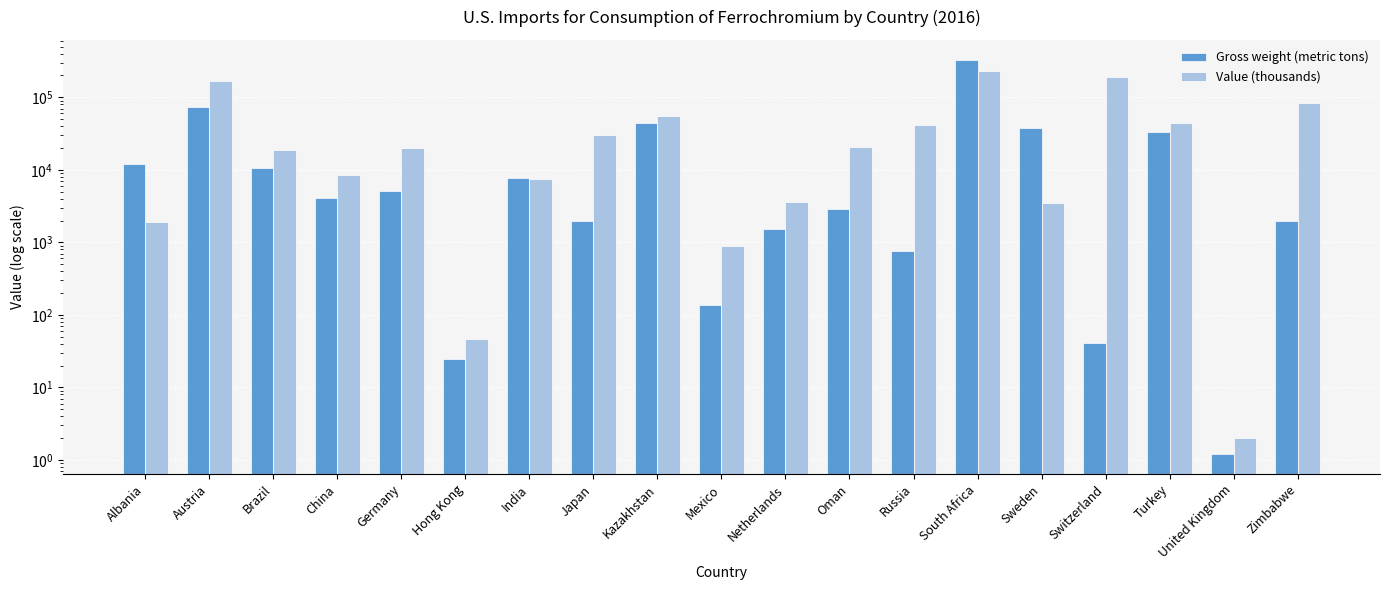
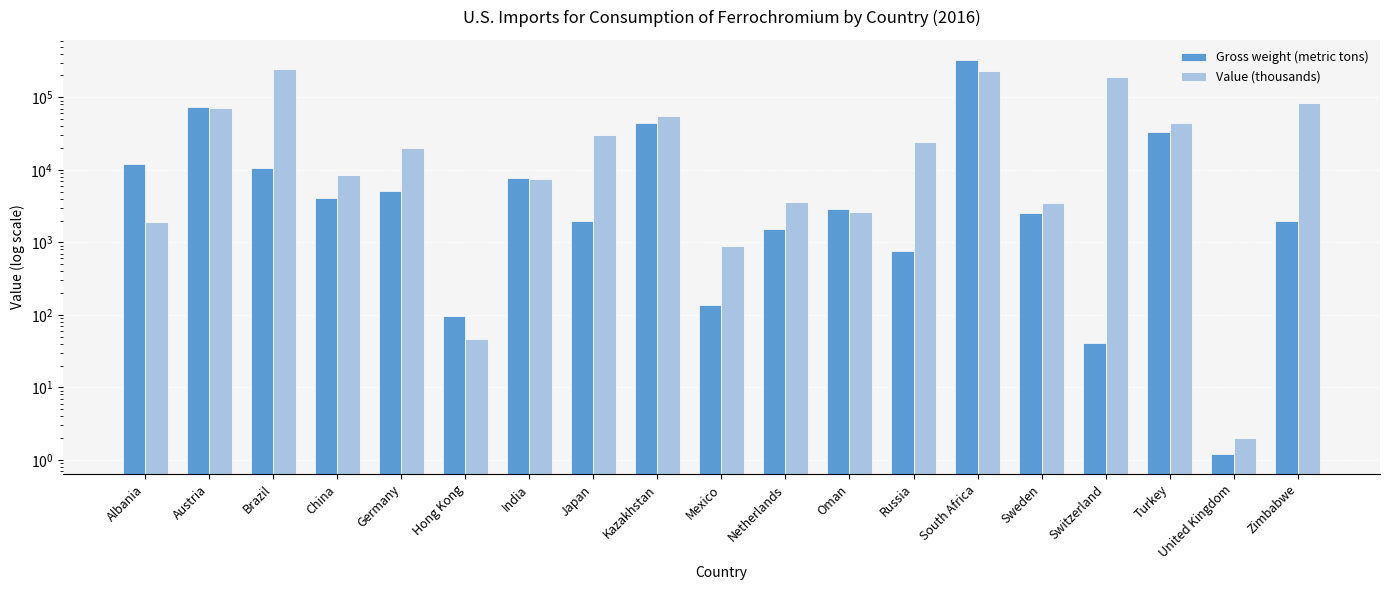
  {
    "Gross weight (metric tons)": {
      "Albania": 12000,
      "Austria": 70000,
      "Brazil": 11000,
      "China": 4000,
      "Germany": 5000,
-     "Hong Kong": 25,
+     "Hong Kong": 100,
      "India": 8000,
      "Japan": 2000,
      "Kazakhstan": 40000,
      "Mexico": 140,
      "Netherlands": 1500,
      "Oman": 2900,
      "Russia": 800,
      "South Africa": 300000,
-     "Sweden": 40000,
+     "Sweden": 2600,
      "Switzerland": 40,
      "Turkey": 30000,
      "United Kingdom": 1.2,
      "Zimbabwe": 2000
    },
    "Value (thousands)": {
      "Albania": 1900,
-     "Austria": 170000,
-     "Brazil": 19000,
+     "Austria": 70000,
+     "Brazil": 240000,
      "China": 8000,
      "Germany": 20000,
      "Hong Kong": 50,
      "India": 8000,
      "Japan": 31000,
      "Kazakhstan": 60000,
      "Mexico": 900,
      "Netherlands": 4000,
-     "Oman": 21000,
-     "Russia": 40000,
+     "Oman": 2700,
+     "Russia": 24000,
      "South Africa": 230000,
      "Sweden": 3000,
      "Switzerland": 190000,
      "Turkey": 40000,
      "United Kingdom": 2,
      "Zimbabwe": 80000
    }
  }
